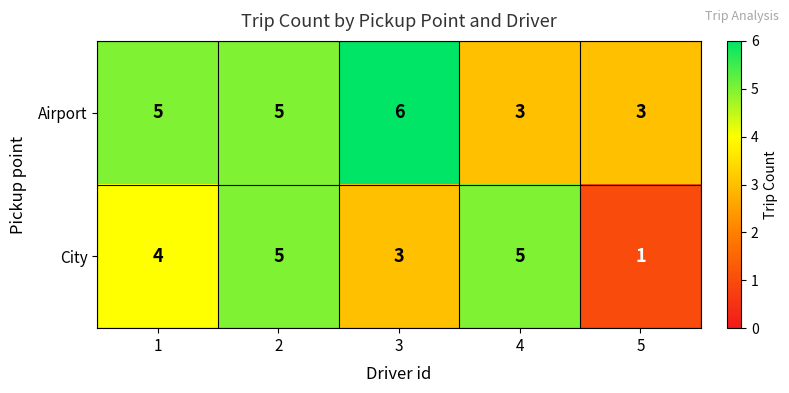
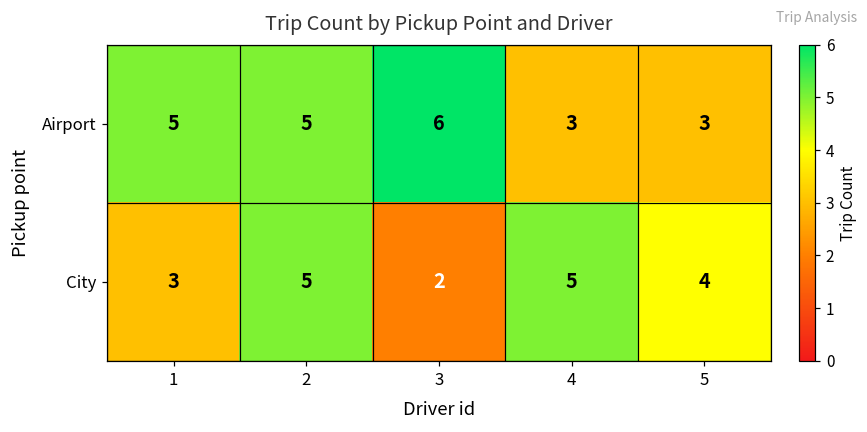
  {
    "Airport": {
      "1": 5,
      "2": 5,
      "3": 6,
      "4": 3,
      "5": 3
    },
    "City": {
-     "1": 4,
+     "1": 3,
      "2": 5,
-     "3": 3,
+     "3": 2,
      "4": 5,
-     "5": 1
+     "5": 4
    }
  }
